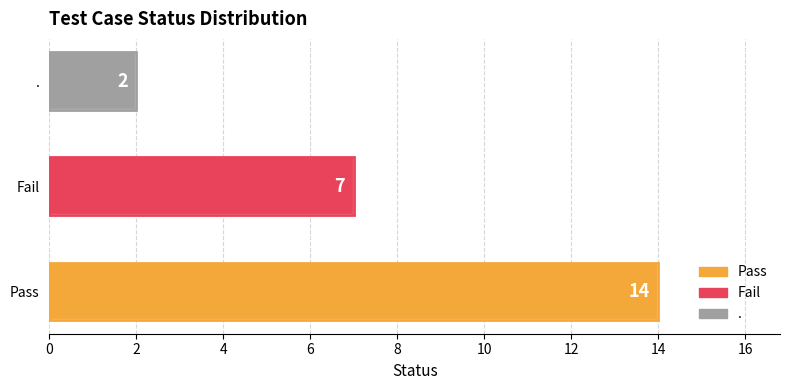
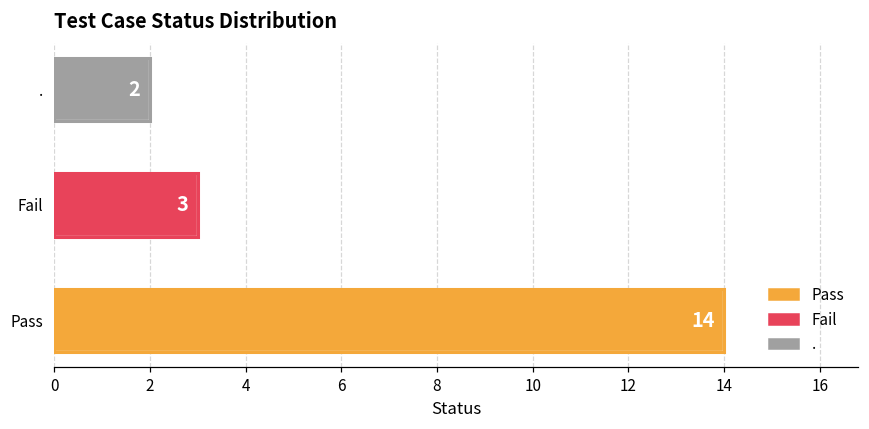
  {
    ".": 2,
-   "Fail": 7,
+   "Fail": 3,
    "Pass": 14
  }
